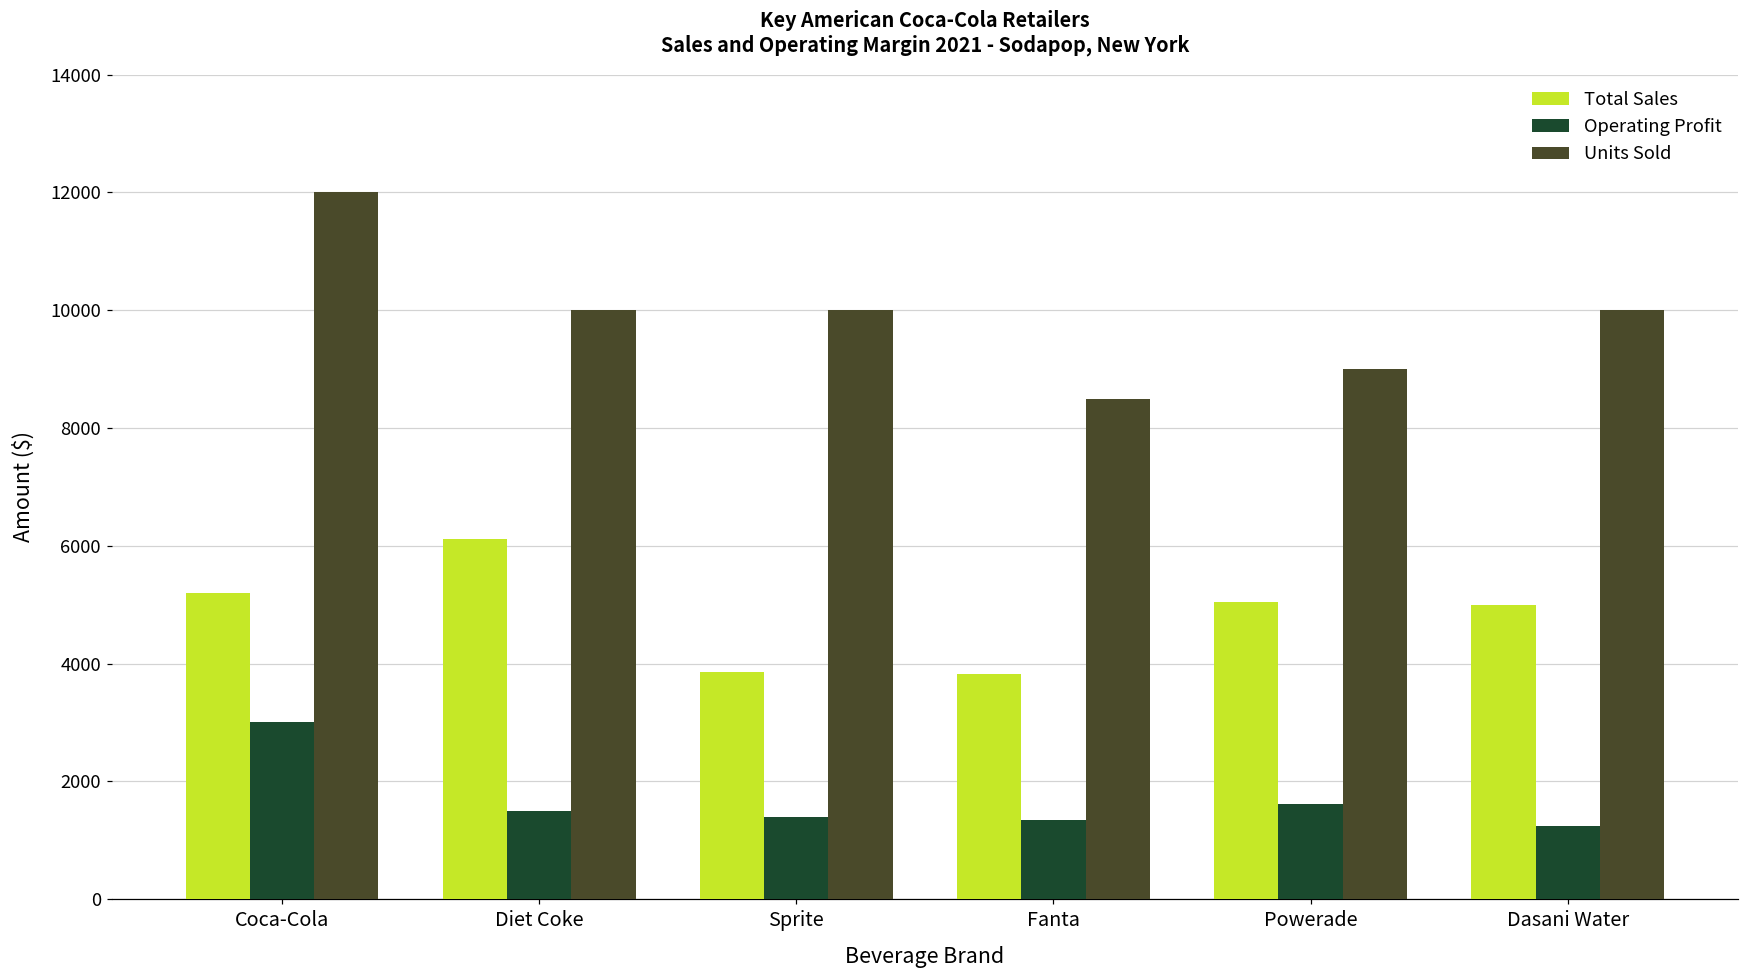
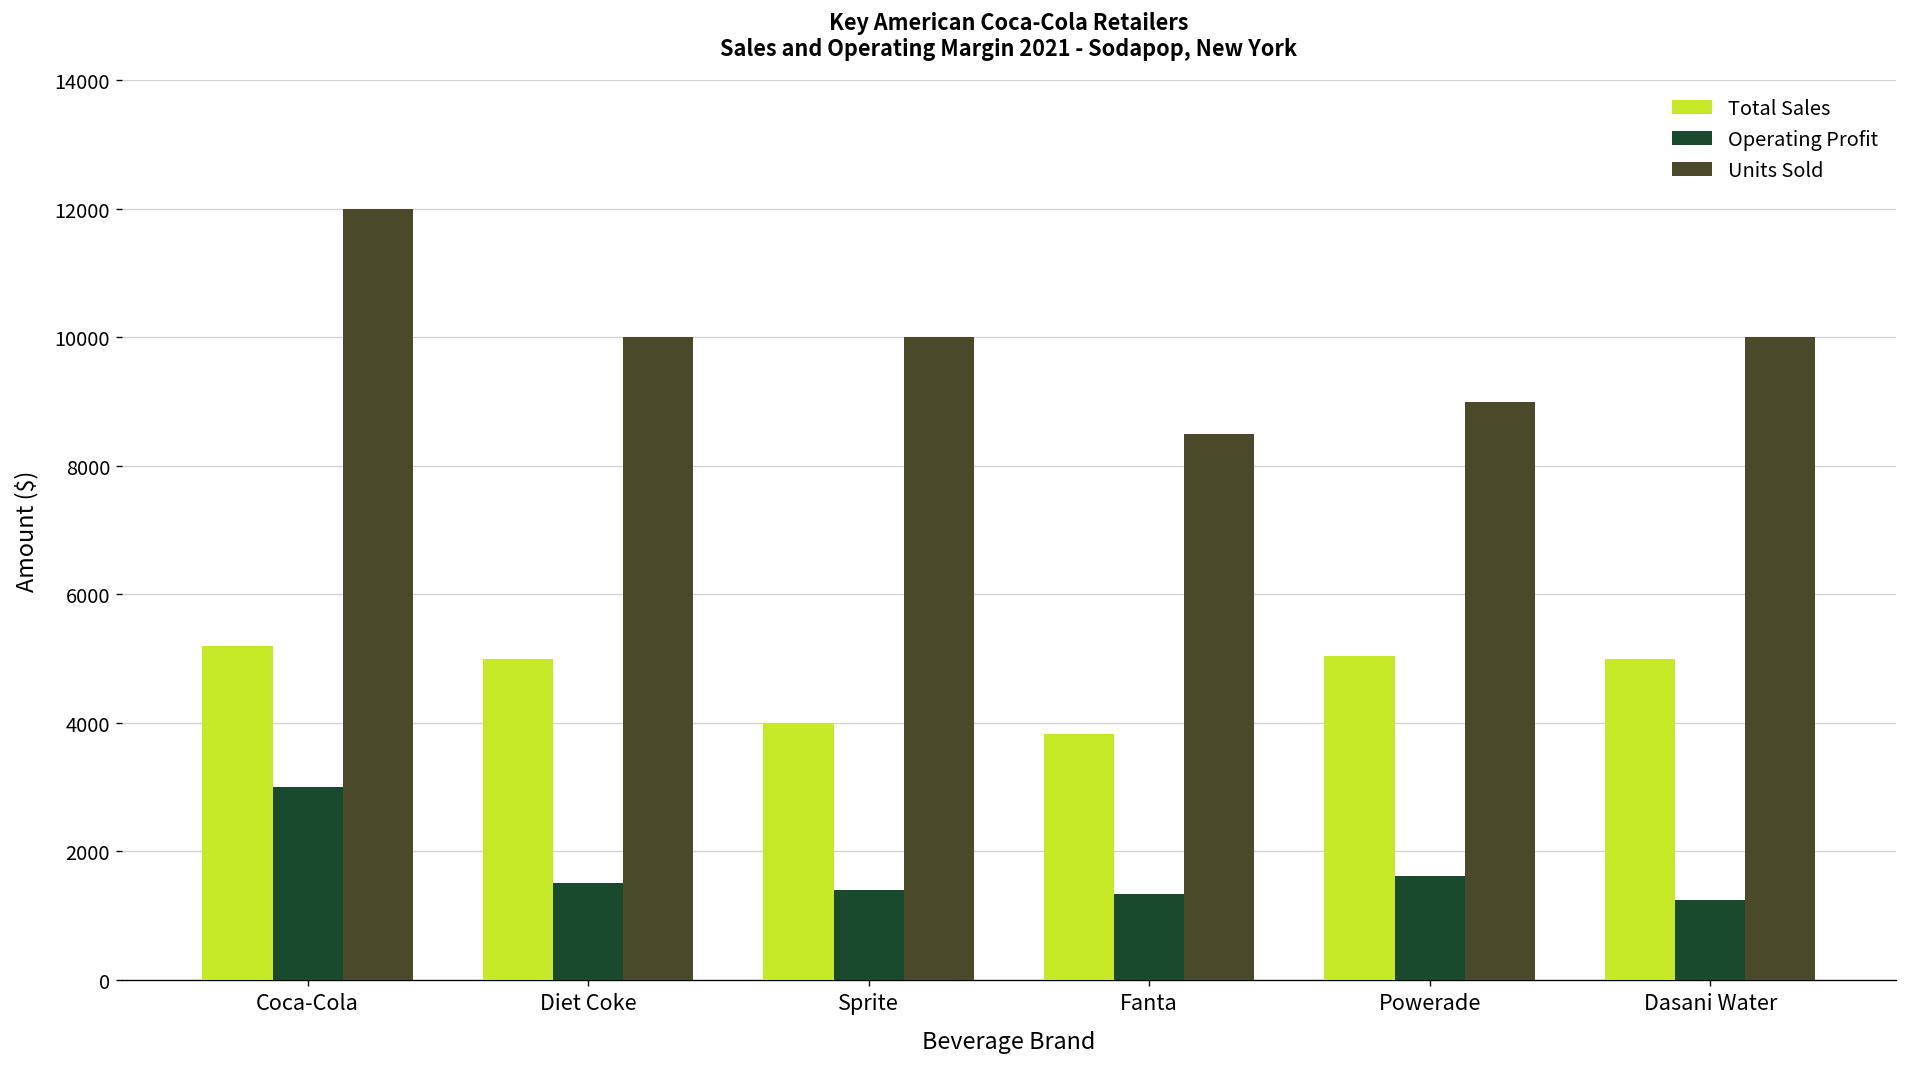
  {
    "Total Sales": {
      "Coca-Cola": 5200,
-     "Diet Coke": 6100,
-     "Sprite": 3900,
+     "Diet Coke": 5000,
+     "Sprite": 4000,
      "Fanta": 3800,
      "Powerade": 5000,
      "Dasani Water": 5000
    }
  }
